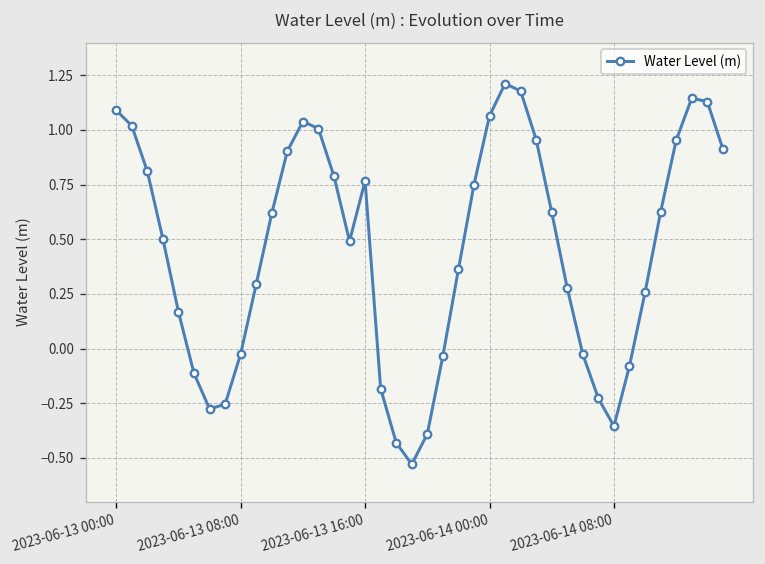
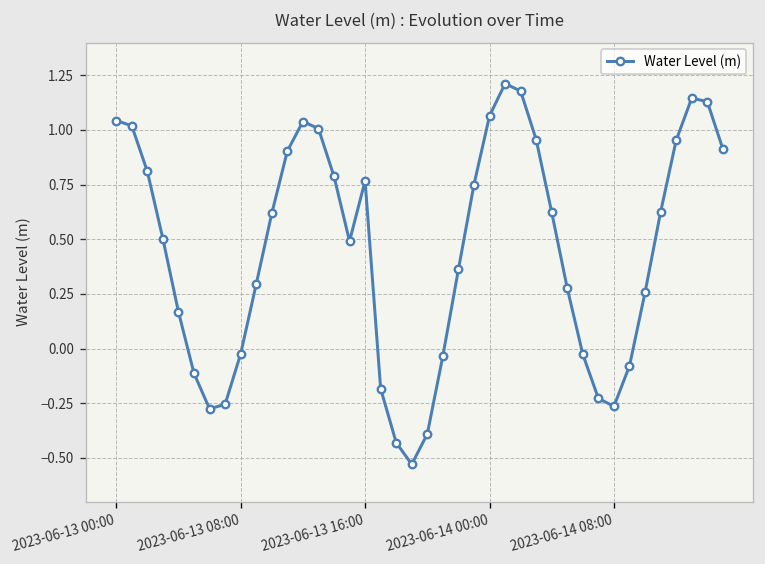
  {
-   "2023-06-13 00:00": 1.09,
+   "2023-06-13 00:00": 1.04,
    "2023-06-13 08:00": -0.02,
    "2023-06-13 16:00": 0.77,
    "2023-06-14 00:00": 1.06,
-   "2023-06-14 08:00": -0.36
+   "2023-06-14 08:00": -0.26
  }
